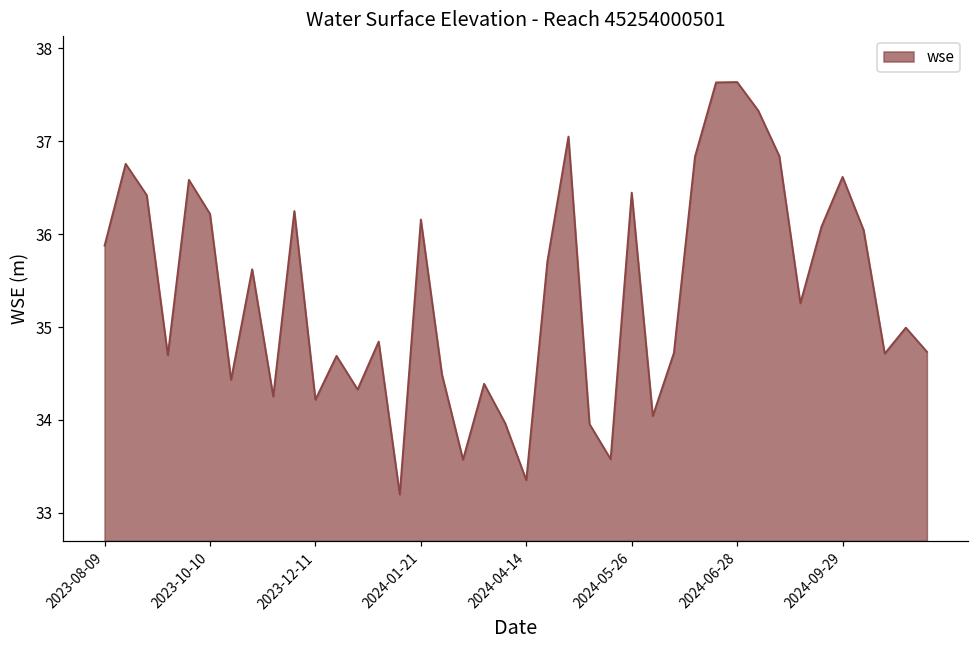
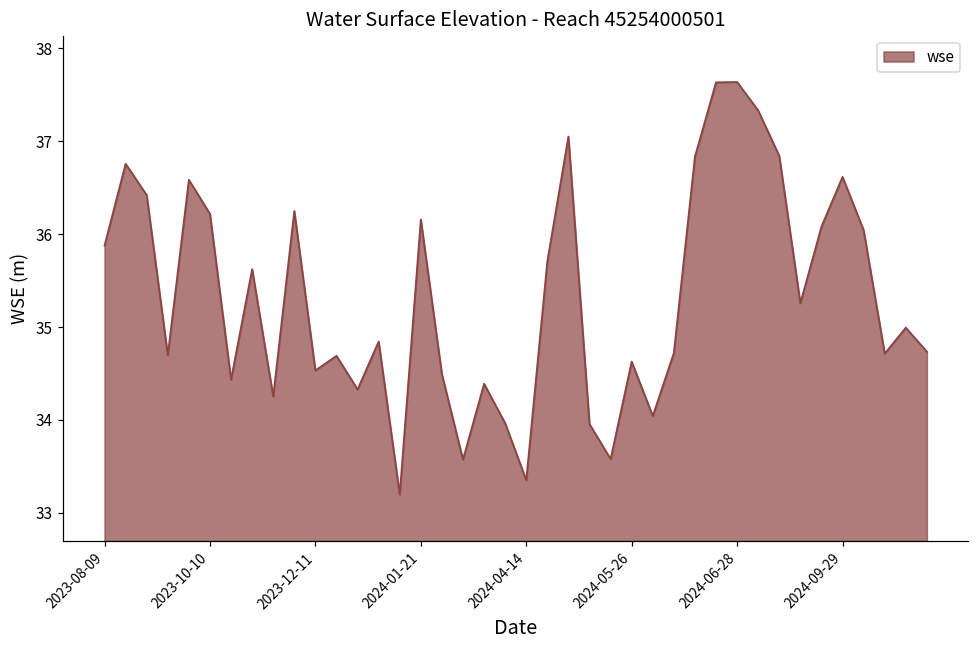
  {
    "2023-08-09": 35.9,
    "2023-10-10": 36.2,
-   "2023-12-11": 34.2,
+   "2023-12-11": 34.5,
    "2024-01-21": 36.2,
    "2024-04-14": 33.4,
-   "2024-05-26": 36.4,
+   "2024-05-26": 34.6,
    "2024-06-28": 37.6,
    "2024-09-29": 36.6
  }
